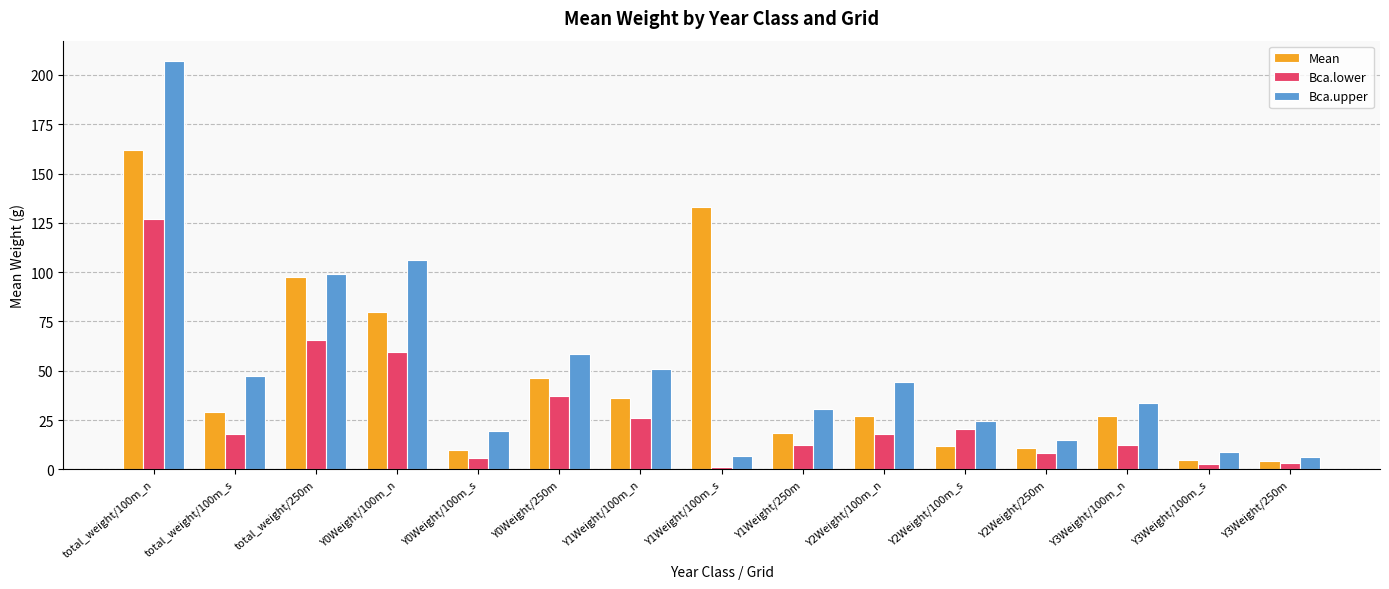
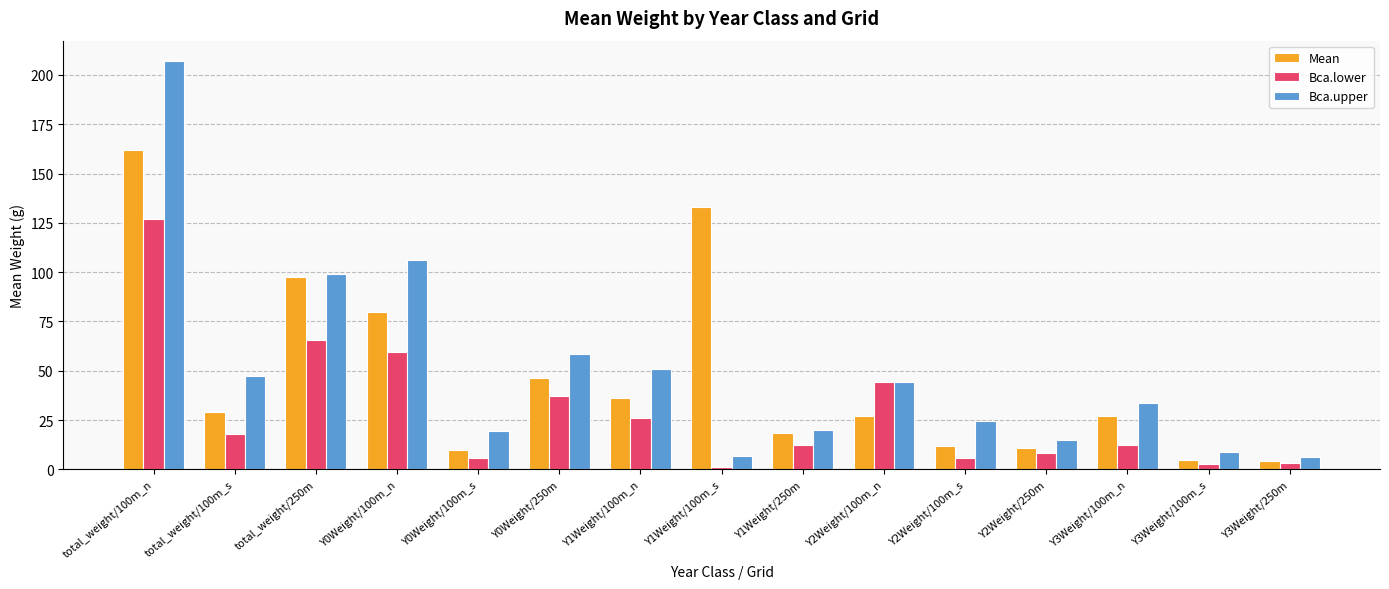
  {
    "Mean": {
      "total_weight/100m_n": 162,
      "total_weight/100m_s": 29,
      "total_weight/250m": 97,
      "Y0Weight/100m_n": 80,
      "Y0Weight/100m_s": 10,
      "Y0Weight/250m": 46,
      "Y1Weight/100m_n": 36,
      "Y1Weight/100m_s": 133,
      "Y1Weight/250m": 19,
      "Y2Weight/100m_n": 27,
      "Y2Weight/100m_s": 12,
      "Y2Weight/250m": 11,
      "Y3Weight/100m_n": 27,
      "Y3Weight/100m_s": 5,
      "Y3Weight/250m": 4
    },
    "Bca.lower": {
      "total_weight/100m_n": 127,
      "total_weight/100m_s": 18,
      "total_weight/250m": 66,
      "Y0Weight/100m_n": 60,
      "Y0Weight/100m_s": 6,
      "Y0Weight/250m": 37,
      "Y1Weight/100m_n": 26,
      "Y1Weight/250m": 12,
-     "Y2Weight/100m_n": 18,
-     "Y2Weight/100m_s": 20,
+     "Y2Weight/100m_n": 44,
+     "Y2Weight/100m_s": 6,
      "Y2Weight/250m": 8,
      "Y3Weight/100m_n": 12,
      "Y3Weight/100m_s": 3,
      "Y3Weight/250m": 3
    },
    "Bca.upper": {
      "total_weight/100m_n": 207,
      "total_weight/100m_s": 47,
      "total_weight/250m": 99,
      "Y0Weight/100m_n": 106,
      "Y0Weight/100m_s": 20,
      "Y0Weight/250m": 59,
      "Y1Weight/100m_n": 51,
      "Y1Weight/100m_s": 7,
-     "Y1Weight/250m": 31,
+     "Y1Weight/250m": 20,
      "Y2Weight/100m_n": 44,
      "Y2Weight/100m_s": 25,
      "Y2Weight/250m": 15,
      "Y3Weight/100m_n": 34,
      "Y3Weight/100m_s": 9,
      "Y3Weight/250m": 6
    }
  }
